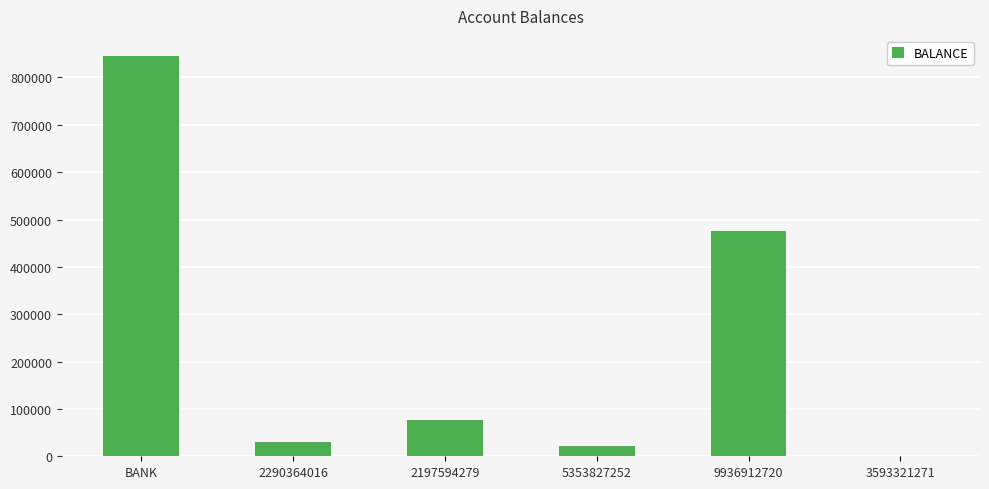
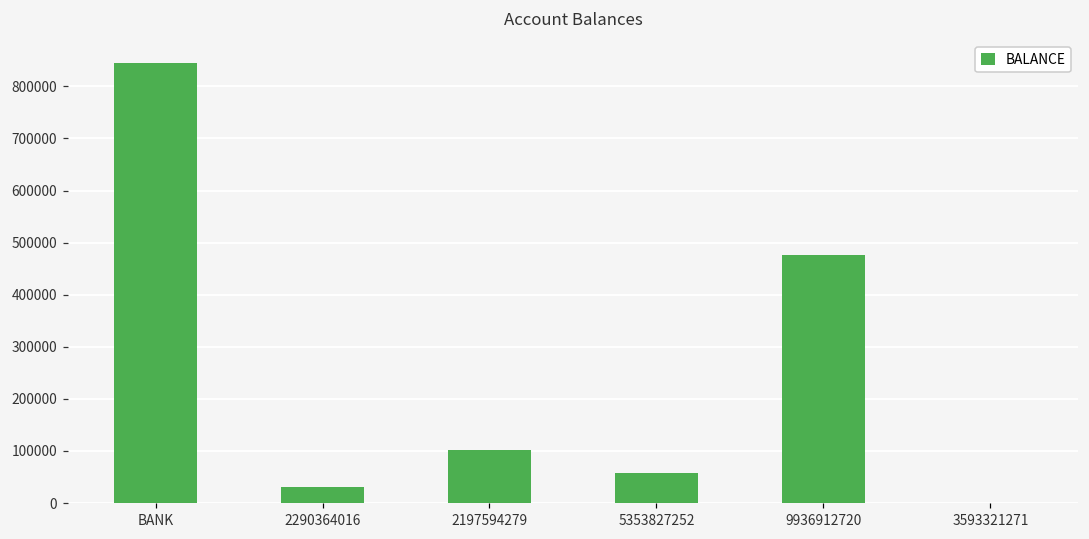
  {
    "BANK": 850000,
    "2290364016": 30000,
-   "2197594279": 80000,
-   "5353827252": 20000,
+   "2197594279": 100000,
+   "5353827252": 60000,
    "9936912720": 480000,
    "3593321271": 0
  }
